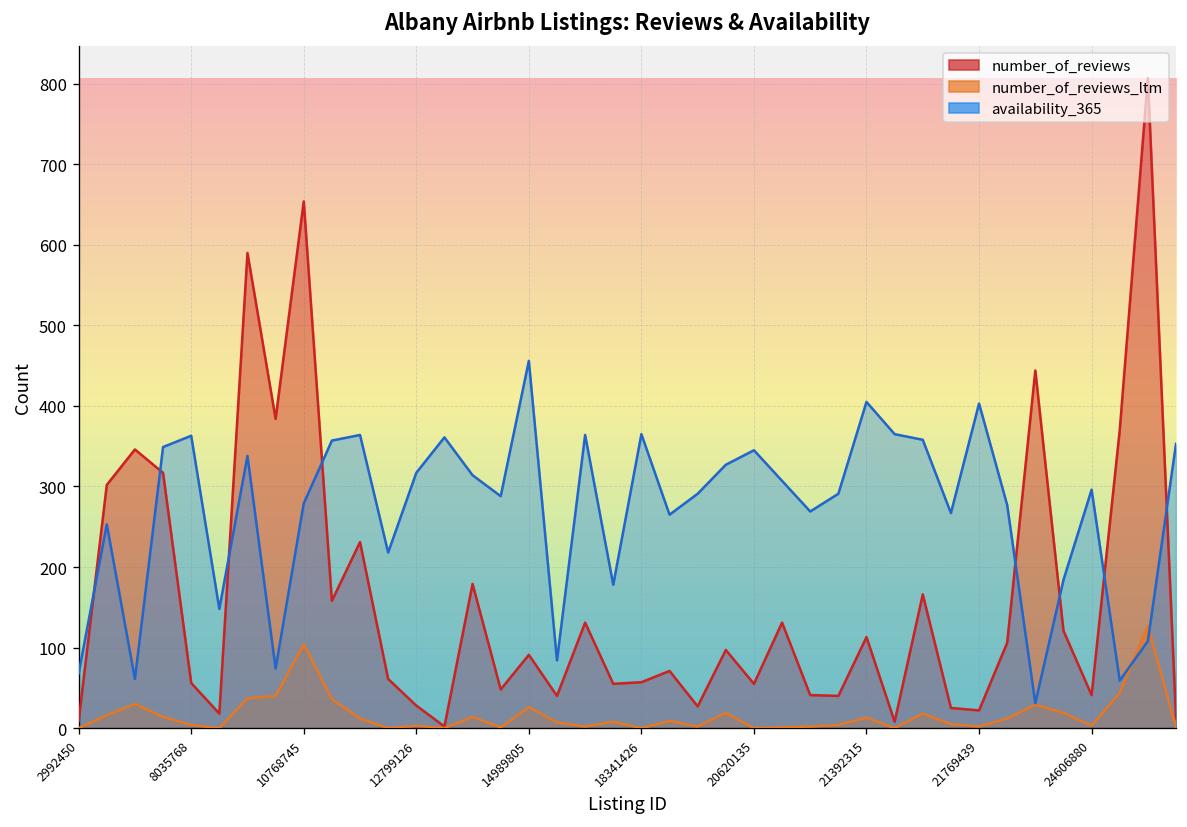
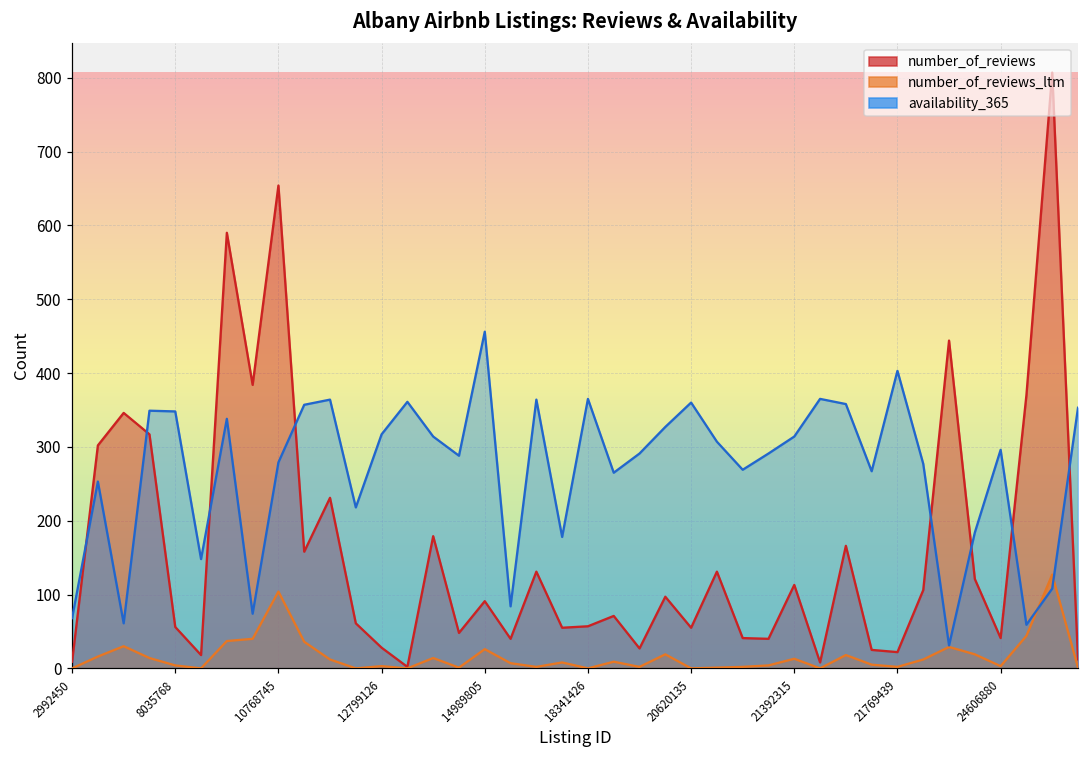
  {
    "availability_365": {
      "2992450": 70,
-     "8035768": 360,
+     "8035768": 350,
      "10768745": 280,
      "12799126": 320,
      "14989805": 460,
      "18341426": 370,
-     "20620135": 350,
-     "21392315": 410,
+     "20620135": 360,
+     "21392315": 310,
      "21769439": 400,
      "24606880": 300
    }
  }
